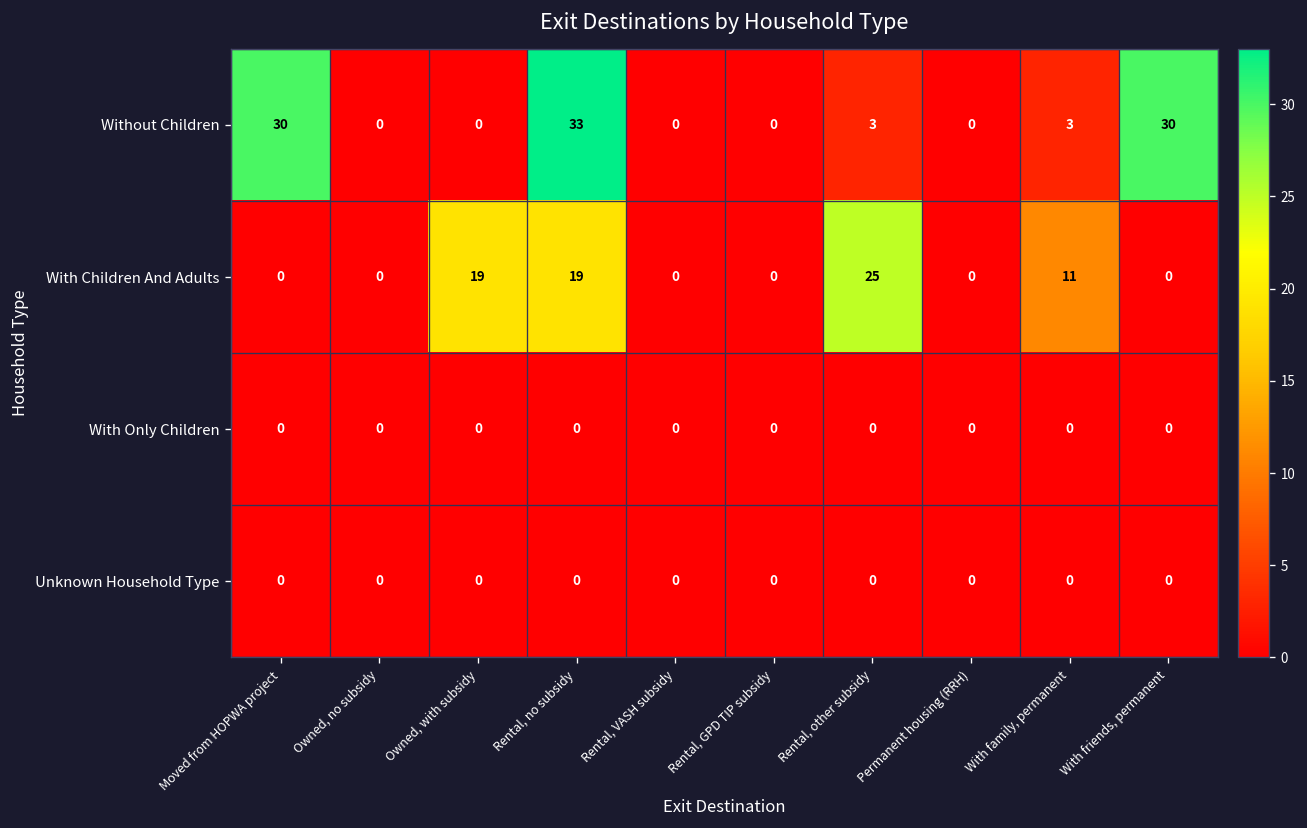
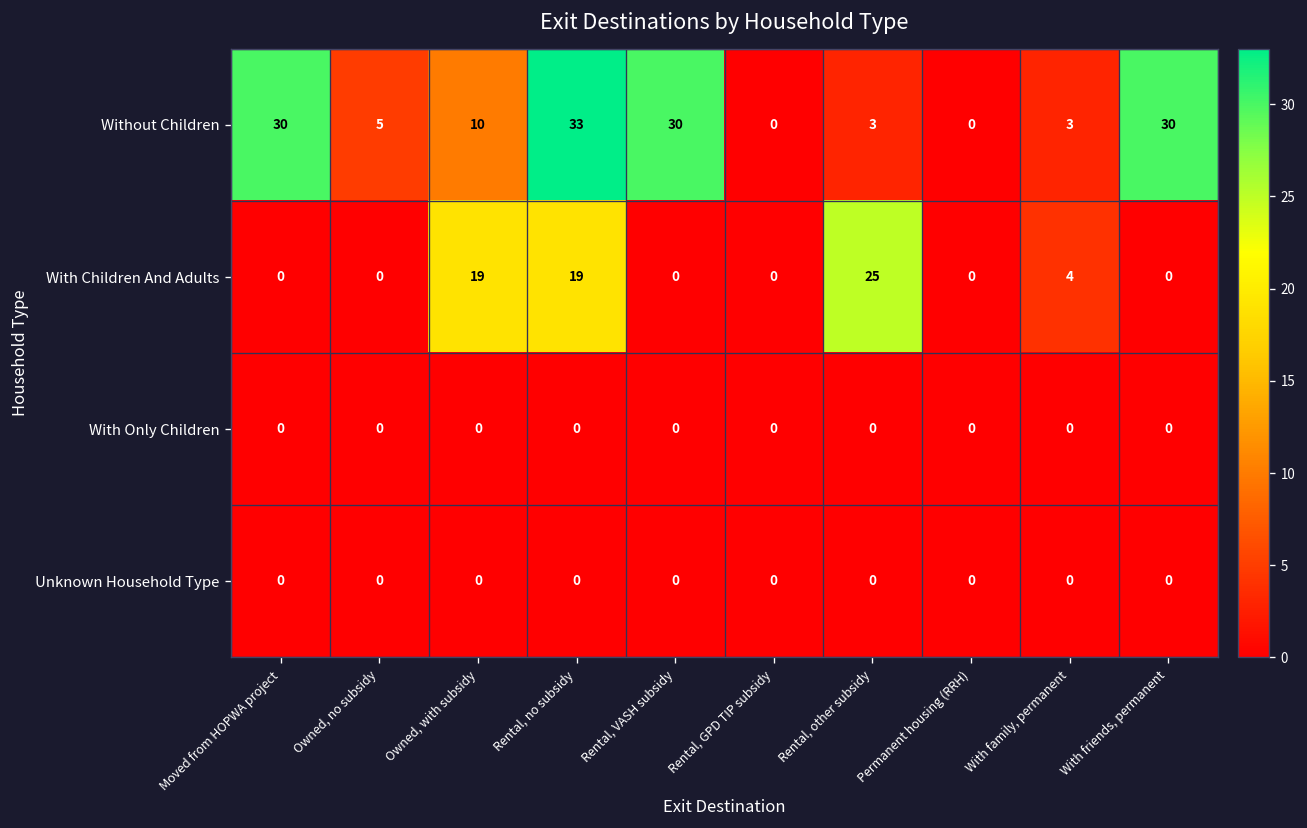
  {
    "Without Children": {
      "Moved from HOPWA project": 30,
-     "Owned, no subsidy": 0,
-     "Owned, with subsidy": 0,
+     "Owned, no subsidy": 5,
+     "Owned, with subsidy": 10,
      "Rental, no subsidy": 33,
-     "Rental, VASH subsidy": 0,
+     "Rental, VASH subsidy": 30,
      "Rental, GPD TIP subsidy": 0,
      "Rental, other subsidy": 3,
      "Permanent housing (RRH)": 0,
      "With family, permanent": 3,
      "With friends, permanent": 30
    },
    "With Children And Adults": {
      "Moved from HOPWA project": 0,
      "Owned, no subsidy": 0,
      "Owned, with subsidy": 19,
      "Rental, no subsidy": 19,
      "Rental, VASH subsidy": 0,
      "Rental, GPD TIP subsidy": 0,
      "Rental, other subsidy": 25,
      "Permanent housing (RRH)": 0,
-     "With family, permanent": 11,
+     "With family, permanent": 4,
      "With friends, permanent": 0
    },
    "With Only Children": {
      "Moved from HOPWA project": 0,
      "Owned, no subsidy": 0,
      "Owned, with subsidy": 0,
      "Rental, no subsidy": 0,
      "Rental, VASH subsidy": 0,
      "Rental, GPD TIP subsidy": 0,
      "Rental, other subsidy": 0,
      "Permanent housing (RRH)": 0,
      "With family, permanent": 0,
      "With friends, permanent": 0
    },
    "Unknown Household Type": {
      "Moved from HOPWA project": 0,
      "Owned, no subsidy": 0,
      "Owned, with subsidy": 0,
      "Rental, no subsidy": 0,
      "Rental, VASH subsidy": 0,
      "Rental, GPD TIP subsidy": 0,
      "Rental, other subsidy": 0,
      "Permanent housing (RRH)": 0,
      "With family, permanent": 0,
      "With friends, permanent": 0
    }
  }
